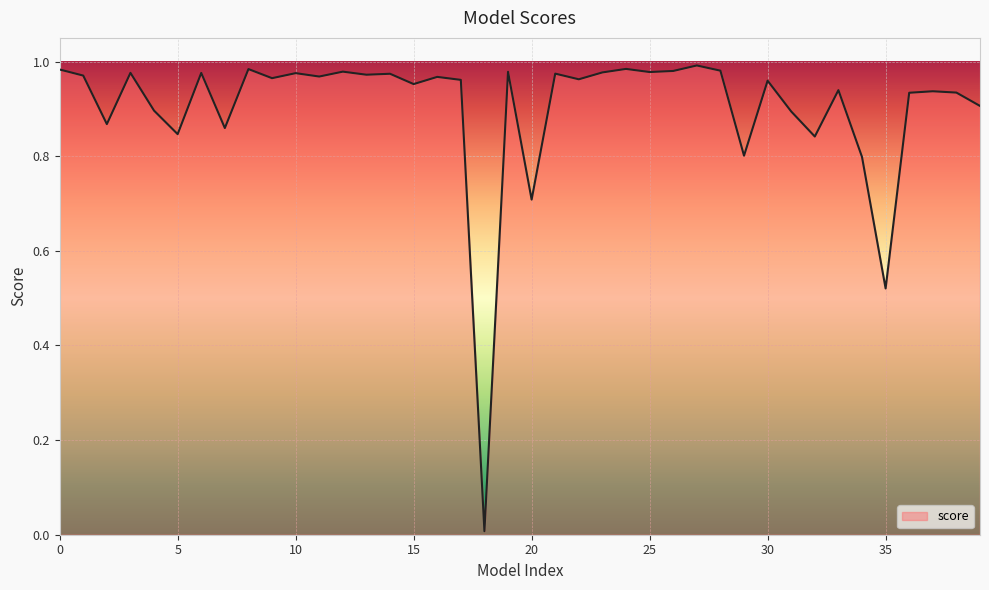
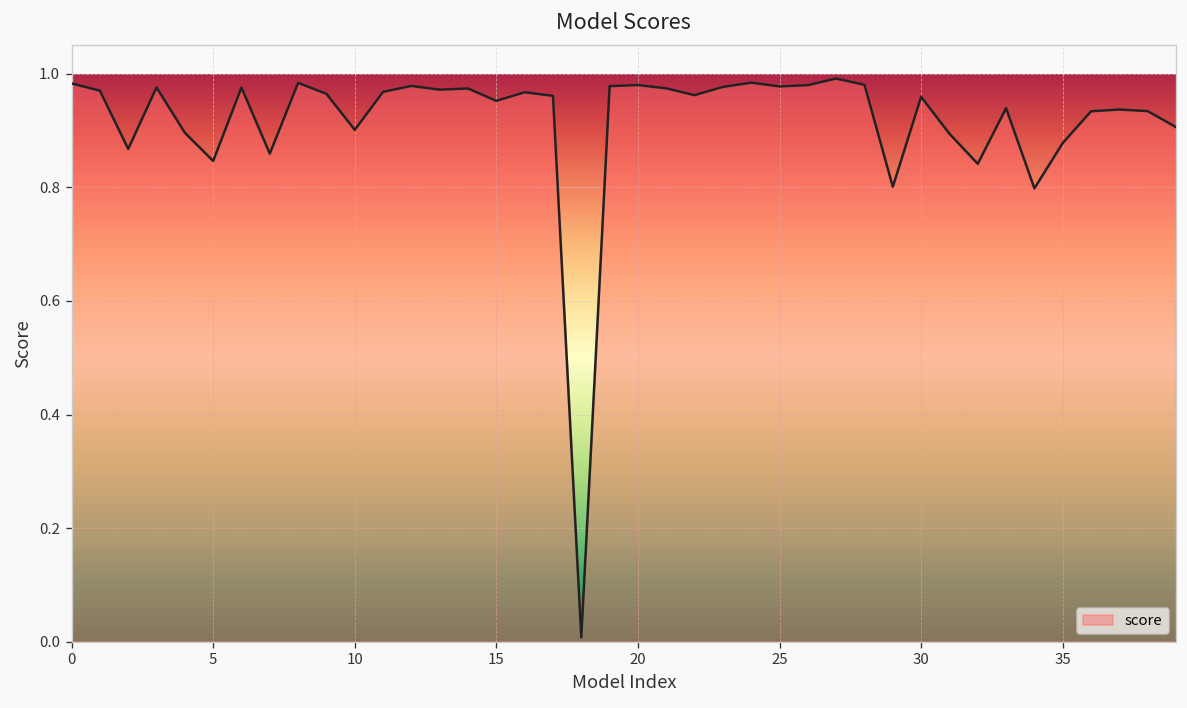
  {
    "0": 0.98,
    "5": 0.85,
-   "10": 0.98,
+   "10": 0.90,
    "15": 0.95,
-   "20": 0.71,
+   "20": 0.98,
    "25": 0.98,
    "30": 0.96,
-   "35": 0.52
+   "35": 0.88
  }
